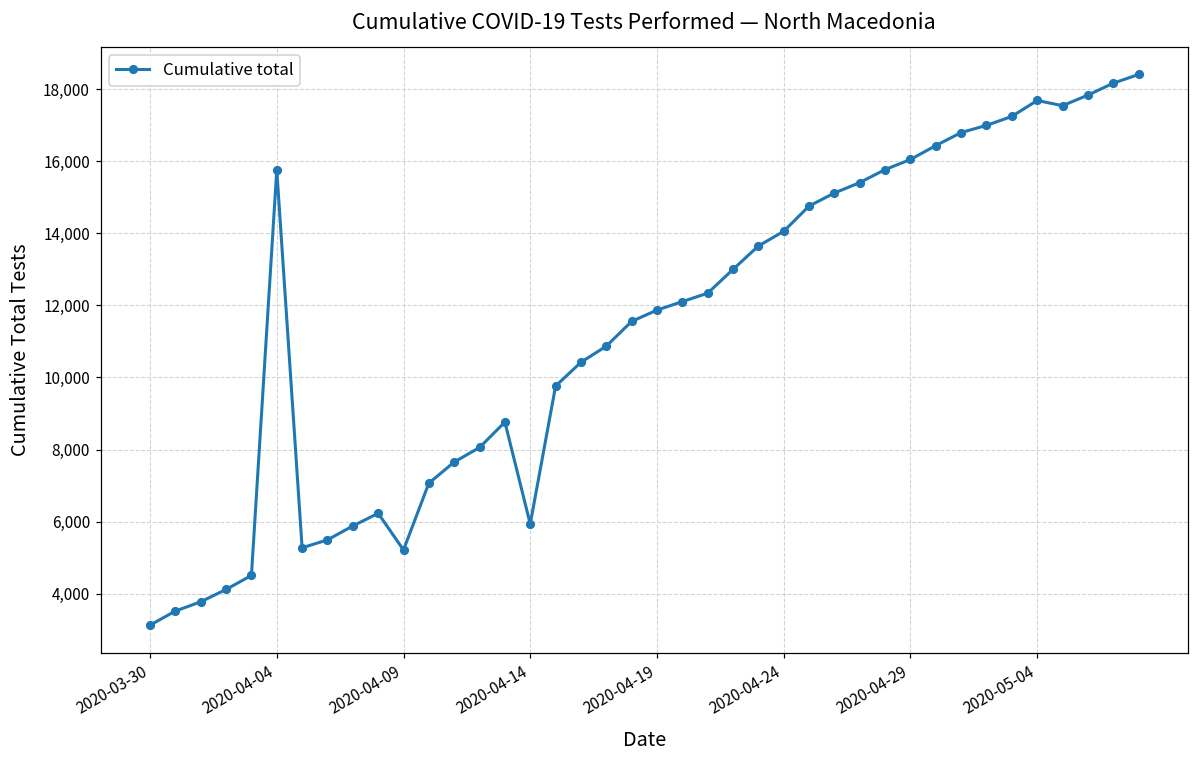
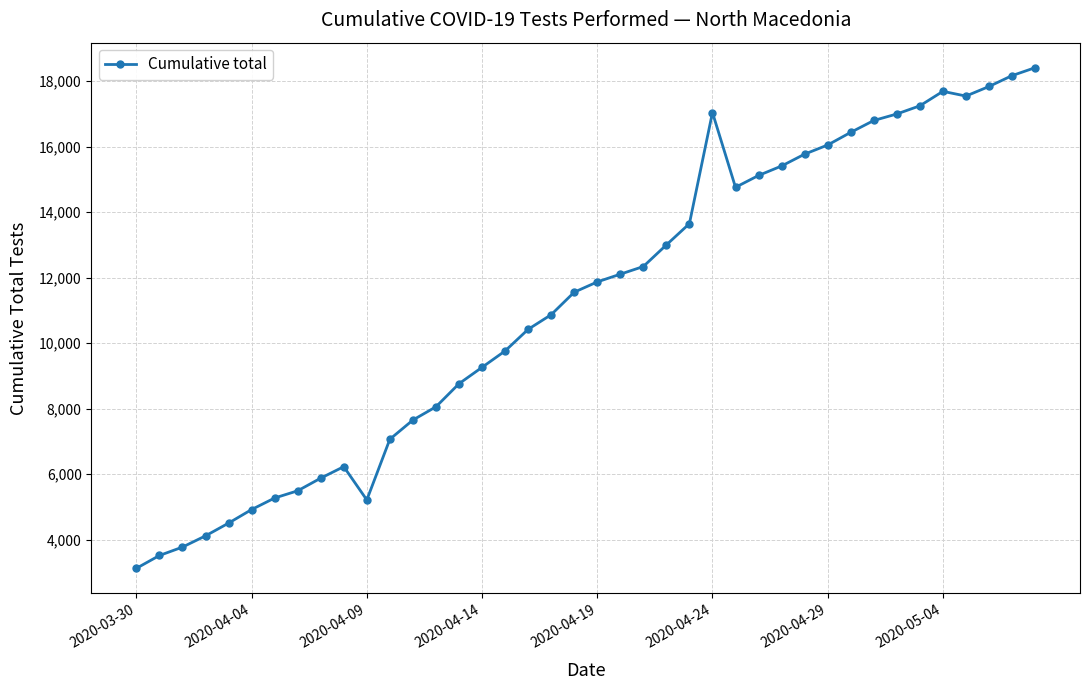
  {
    "2020-03-30": "3,100",
-   "2020-04-04": "15,800",
+   "2020-04-04": "4,900",
    "2020-04-09": "5,200",
-   "2020-04-14": "5,900",
+   "2020-04-14": "9,300",
    "2020-04-19": "11,900",
-   "2020-04-24": "14,100",
+   "2020-04-24": "17,000",
    "2020-04-29": "16,100",
    "2020-05-04": "17,700"
  }
